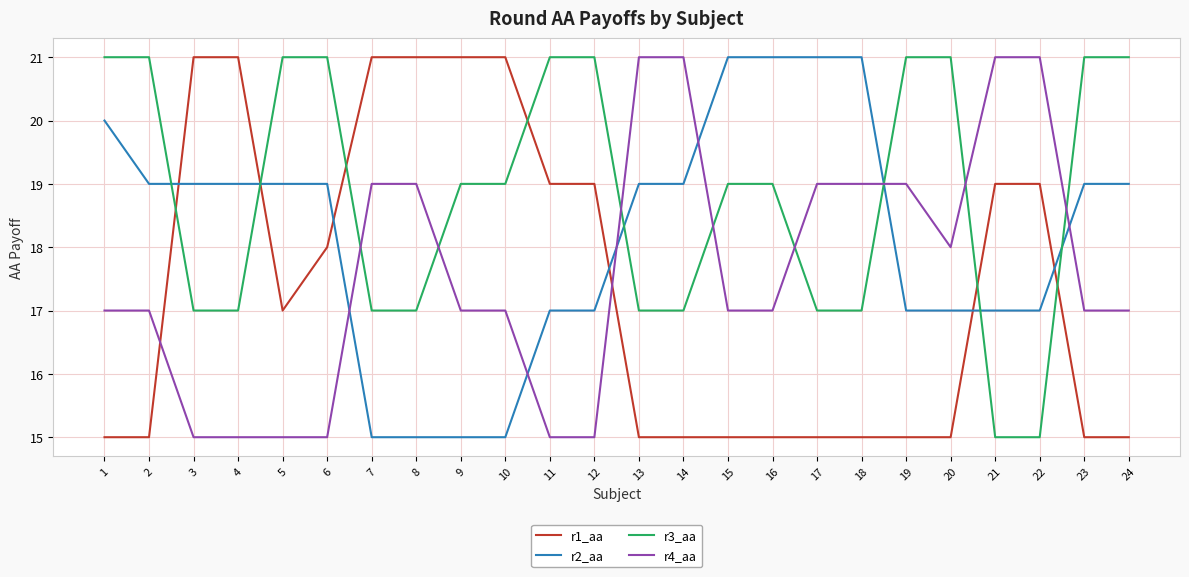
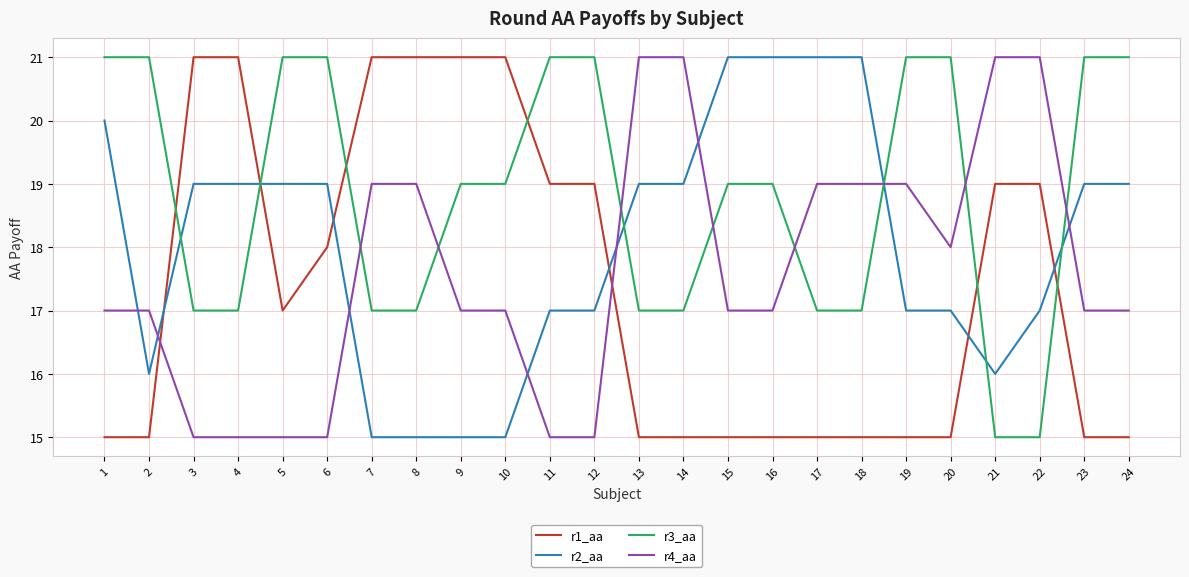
  {
    "r1_aa": {
      "1": 15,
      "2": 15,
      "3": 21,
      "4": 21,
      "5": 17,
      "6": 18,
      "7": 21,
      "8": 21,
      "9": 21,
      "10": 21,
      "11": 19,
      "12": 19,
      "13": 15,
      "14": 15,
      "15": 15,
      "16": 15,
      "17": 15,
      "18": 15,
      "19": 15,
      "20": 15,
      "21": 19,
      "22": 19,
      "23": 15,
      "24": 15
    },
    "r2_aa": {
      "1": 20,
-     "2": 19,
+     "2": 16,
      "3": 19,
      "4": 19,
      "5": 19,
      "6": 19,
      "7": 15,
      "8": 15,
      "9": 15,
      "10": 15,
      "11": 17,
      "12": 17,
      "13": 19,
      "14": 19,
      "15": 21,
      "16": 21,
      "17": 21,
      "18": 21,
      "19": 17,
      "20": 17,
-     "21": 17,
+     "21": 16,
      "22": 17,
      "23": 19,
      "24": 19
    },
    "r3_aa": {
      "1": 21,
      "2": 21,
      "3": 17,
      "4": 17,
      "5": 21,
      "6": 21,
      "7": 17,
      "8": 17,
      "9": 19,
      "10": 19,
      "11": 21,
      "12": 21,
      "13": 17,
      "14": 17,
      "15": 19,
      "16": 19,
      "17": 17,
      "18": 17,
      "19": 21,
      "20": 21,
      "21": 15,
      "22": 15,
      "23": 21,
      "24": 21
    },
    "r4_aa": {
      "1": 17,
      "2": 17,
      "3": 15,
      "4": 15,
      "5": 15,
      "6": 15,
      "7": 19,
      "8": 19,
      "9": 17,
      "10": 17,
      "11": 15,
      "12": 15,
      "13": 21,
      "14": 21,
      "15": 17,
      "16": 17,
      "17": 19,
      "18": 19,
      "19": 19,
      "20": 18,
      "21": 21,
      "22": 21,
      "23": 17,
      "24": 17
    }
  }
